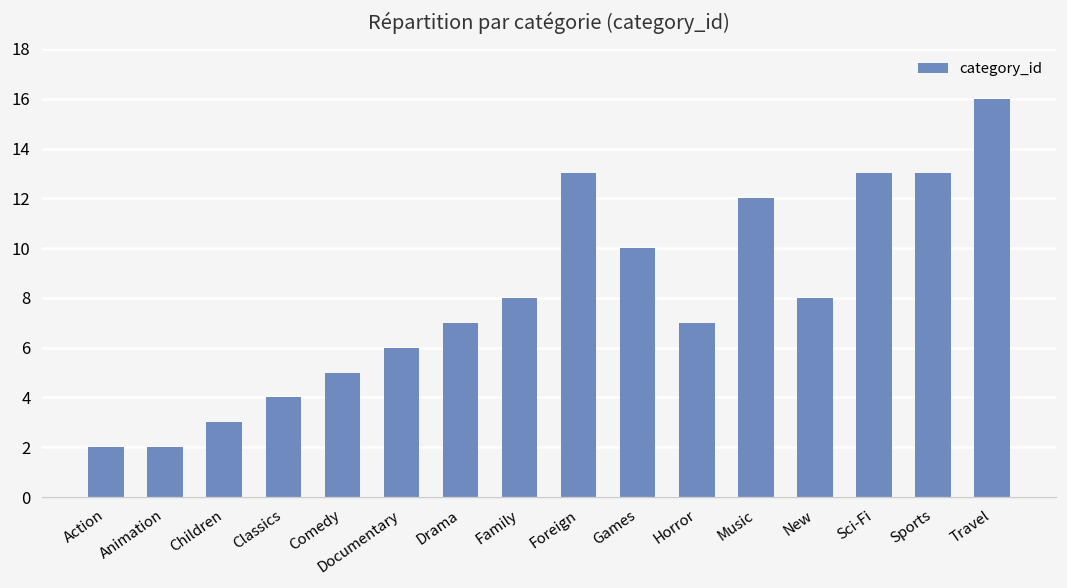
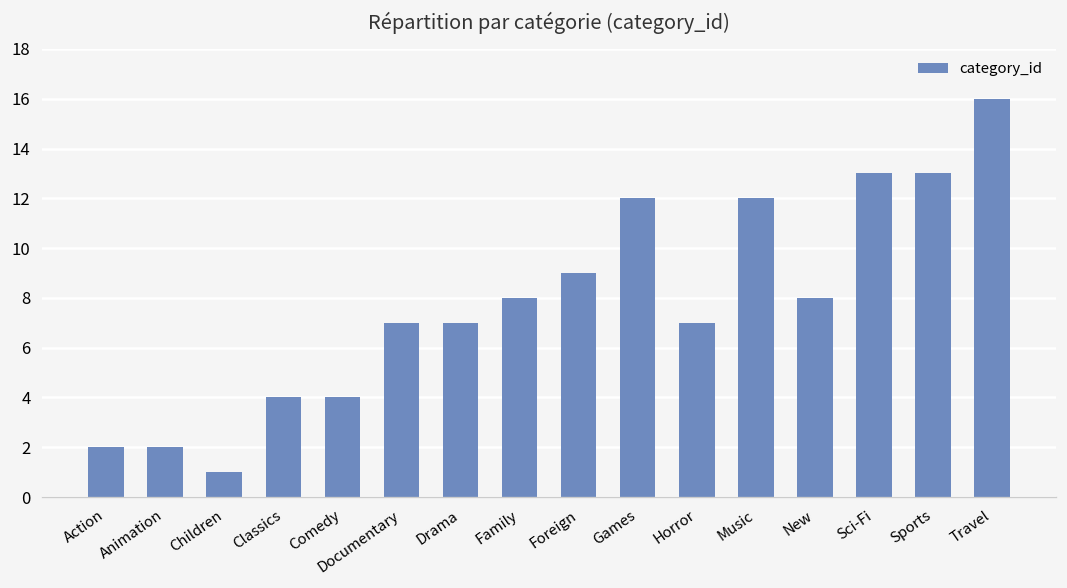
  {
    "Action": 2,
    "Animation": 2,
-   "Children": 3,
+   "Children": 1,
    "Classics": 4,
-   "Comedy": 5,
-   "Documentary": 6,
+   "Comedy": 4,
+   "Documentary": 7,
    "Drama": 7,
    "Family": 8,
-   "Foreign": 13,
-   "Games": 10,
+   "Foreign": 9,
+   "Games": 12,
    "Horror": 7,
    "Music": 12,
    "New": 8,
    "Sci-Fi": 13,
    "Sports": 13,
    "Travel": 16
  }
